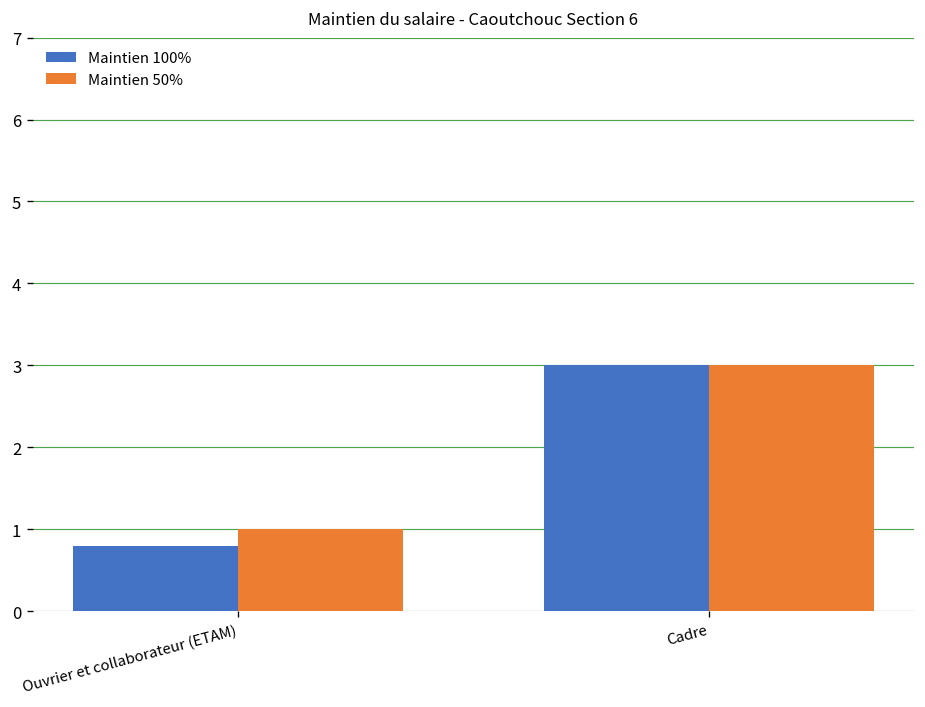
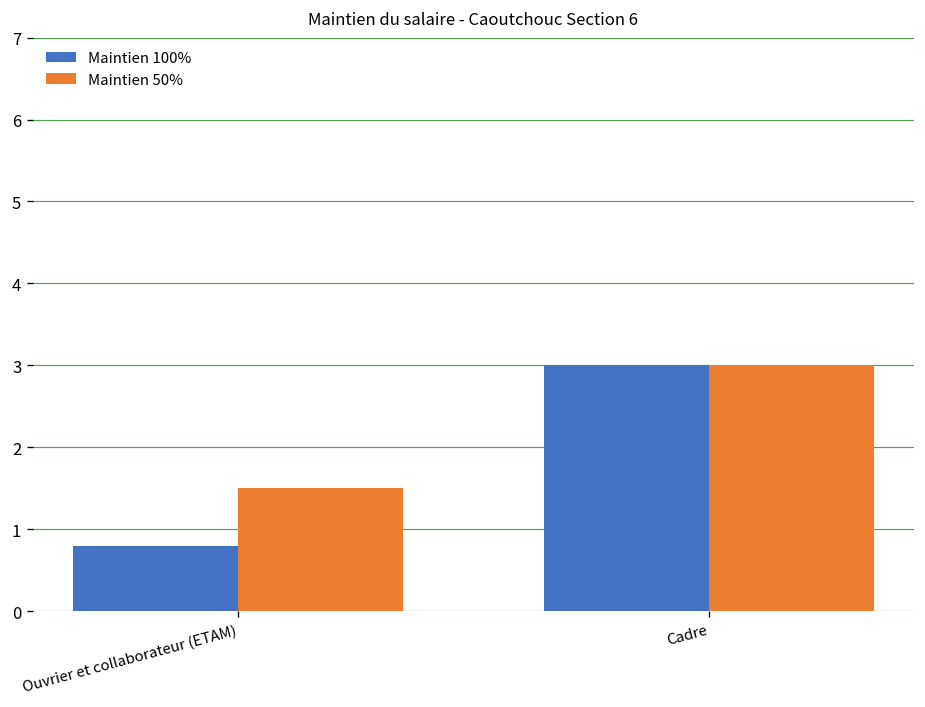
  {
    "Maintien 100%": {
      "Ouvrier et collaborateur (ETAM)": 0.8,
      "Cadre": 3.0
    },
    "Maintien 50%": {
-     "Ouvrier et collaborateur (ETAM)": 1.0,
+     "Ouvrier et collaborateur (ETAM)": 1.5,
      "Cadre": 3.0
    }
  }
